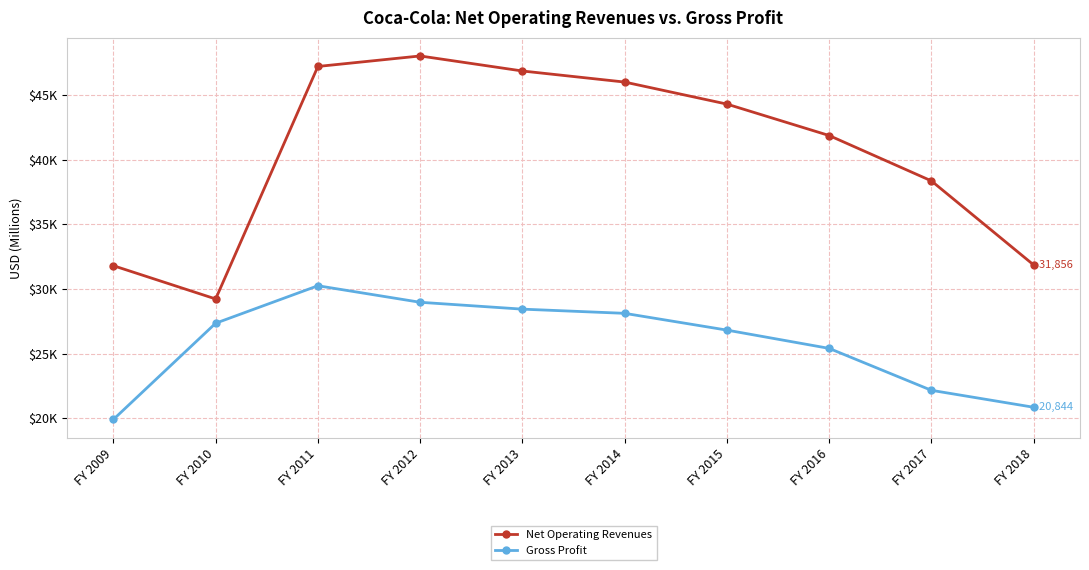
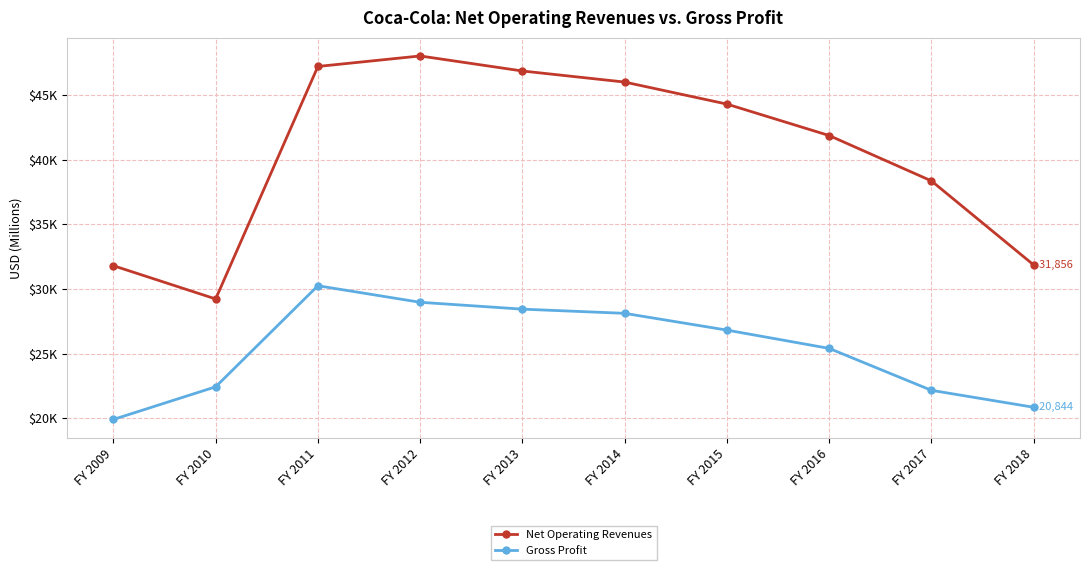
  {
    "Net Operating Revenues": {
      "FY 2018": "31,856"
    },
    "Gross Profit": {
      "FY 2009": "$19900",
-     "FY 2010": "$27300",
+     "FY 2010": "$22400",
      "FY 2011": "$30200",
      "FY 2012": "$29000",
      "FY 2013": "$28400",
      "FY 2014": "$28100",
      "FY 2015": "$26800",
      "FY 2016": "$25400",
      "FY 2017": "$22200"
    }
  }
